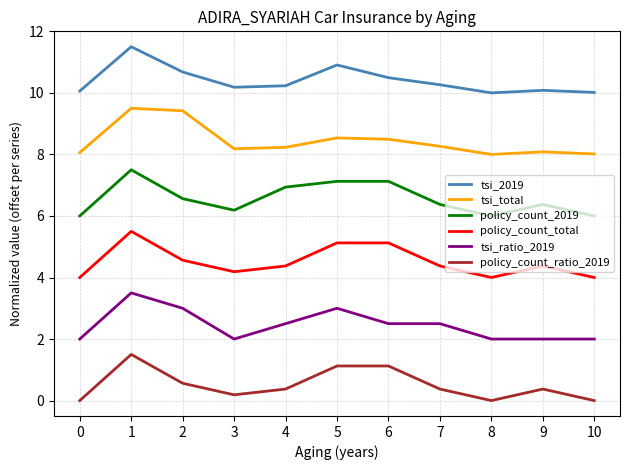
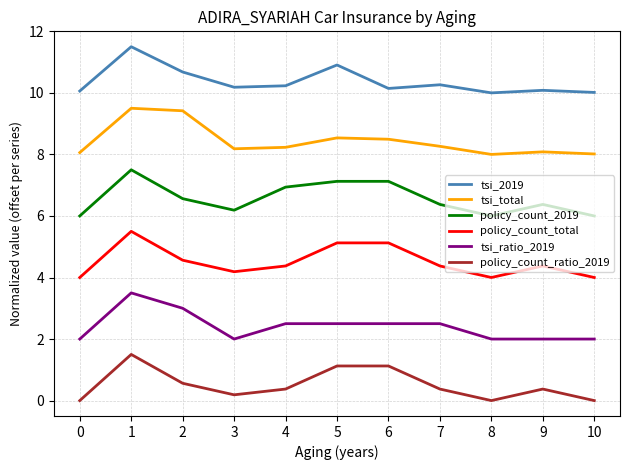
  {
    "tsi_2019": {
      "0": 10.1,
      "1": 11.5,
      "2": 10.7,
      "3": 10.2,
      "4": 10.2,
      "5": 10.9,
-     "6": 10.5,
+     "6": 10.1,
      "7": 10.3,
      "8": 10.0,
      "9": 10.1,
      "10": 10.0
    },
    "tsi_total": {
      "0": 8.1,
      "1": 9.5,
      "2": 9.4,
      "3": 8.2,
      "4": 8.2,
      "5": 8.5,
      "6": 8.5,
      "7": 8.3,
      "8": 8.0,
      "9": 8.1,
      "10": 8.0
    },
    "policy_count_2019": {
      "0": 6.0,
      "1": 7.5,
      "2": 6.6,
      "3": 6.2,
      "4": 6.9,
      "5": 7.1,
      "6": 7.1,
      "7": 6.4
    },
    "policy_count_total": {
      "0": 4.0,
      "1": 5.5,
      "2": 4.6,
      "3": 4.2,
      "4": 4.4,
      "5": 5.1,
      "6": 5.1,
      "7": 4.4,
      "8": 4.0,
      "10": 4.0
    },
    "tsi_ratio_2019": {
      "0": 2.0,
      "1": 3.5,
      "2": 3.0,
      "3": 2.0,
      "4": 2.5,
-     "5": 3.0,
+     "5": 2.5,
      "6": 2.5,
      "7": 2.5,
      "8": 2.0,
      "9": 2.0,
      "10": 2.0
    },
    "policy_count_ratio_2019": {
      "0": 0.0,
      "1": 1.5,
      "2": 0.6,
      "3": 0.2,
      "4": 0.4,
      "5": 1.1,
      "6": 1.1,
      "7": 0.4,
      "8": 0.0,
      "9": 0.4,
      "10": 0.0
    }
  }
